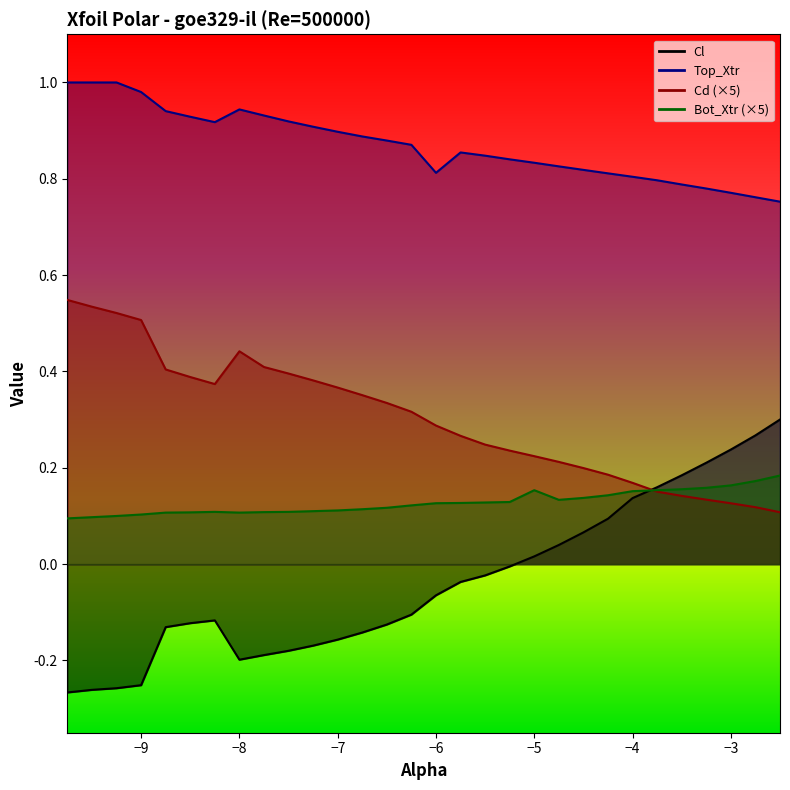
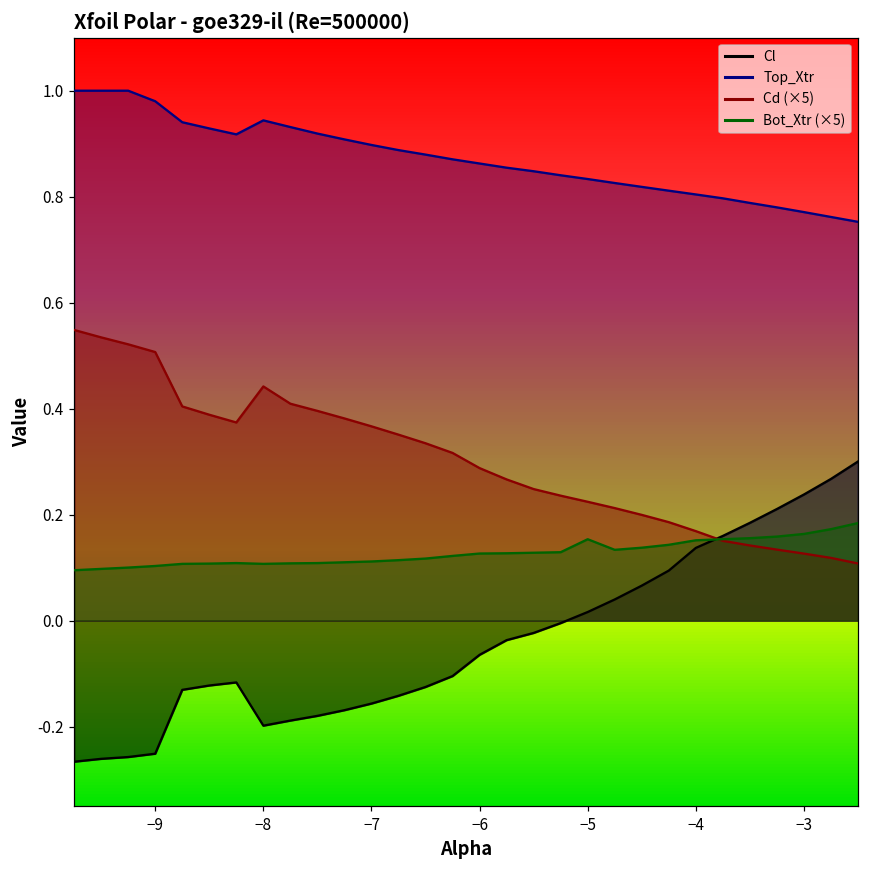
  {
    "Top_Xtr": {
      "−9": 0.98,
      "−8": 0.94,
      "−7": 0.90,
-     "−6": 0.81,
+     "−6": 0.86,
      "−5": 0.83,
      "−4": 0.80,
      "−3": 0.77
    },
    "Cd (×5)": {
      "−9": 0.51,
      "−8": 0.44,
      "−7": 0.37,
      "−6": 0.29,
      "−5": 0.22,
      "−4": 0.17,
      "−3": 0.13
    },
    "Bot_Xtr (×5)": {
      "−9": 0.10,
      "−8": 0.11,
      "−7": 0.11,
      "−6": 0.13,
      "−5": 0.15,
      "−4": 0.15,
      "−3": 0.16
    }
  }
